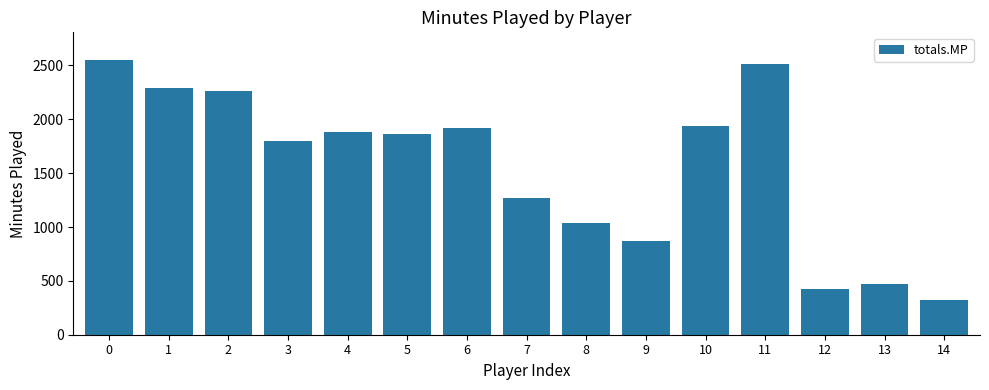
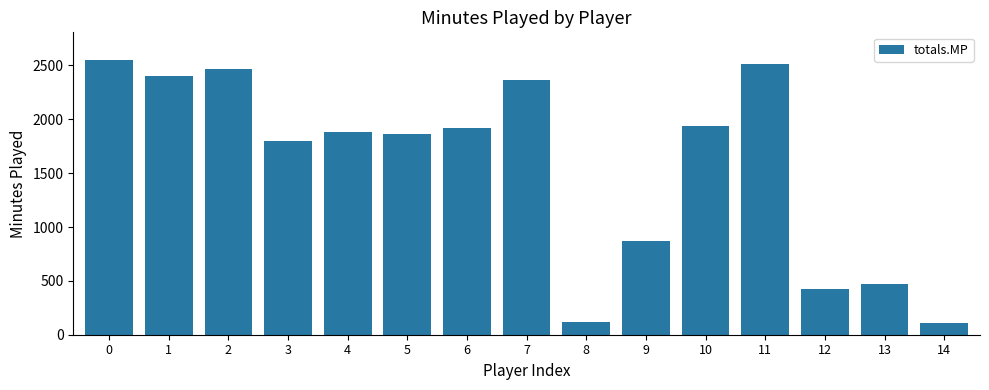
  {
    "0": 2550,
-   "1": 2290,
-   "2": 2260,
+   "1": 2400,
+   "2": 2470,
    "3": 1800,
    "4": 1880,
    "5": 1860,
    "6": 1920,
-   "7": 1270,
-   "8": 1030,
+   "7": 2370,
+   "8": 120,
    "9": 870,
    "10": 1940,
    "11": 2510,
    "12": 420,
    "13": 470,
-   "14": 320
+   "14": 110
  }
